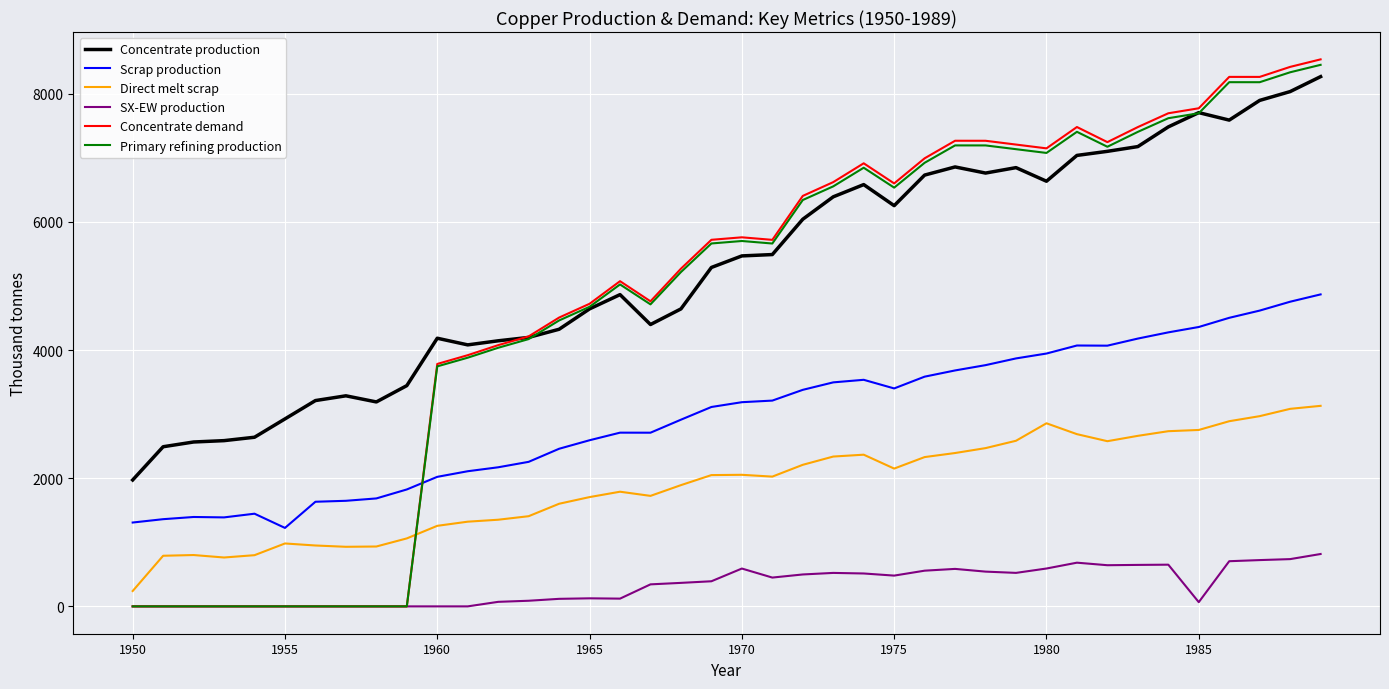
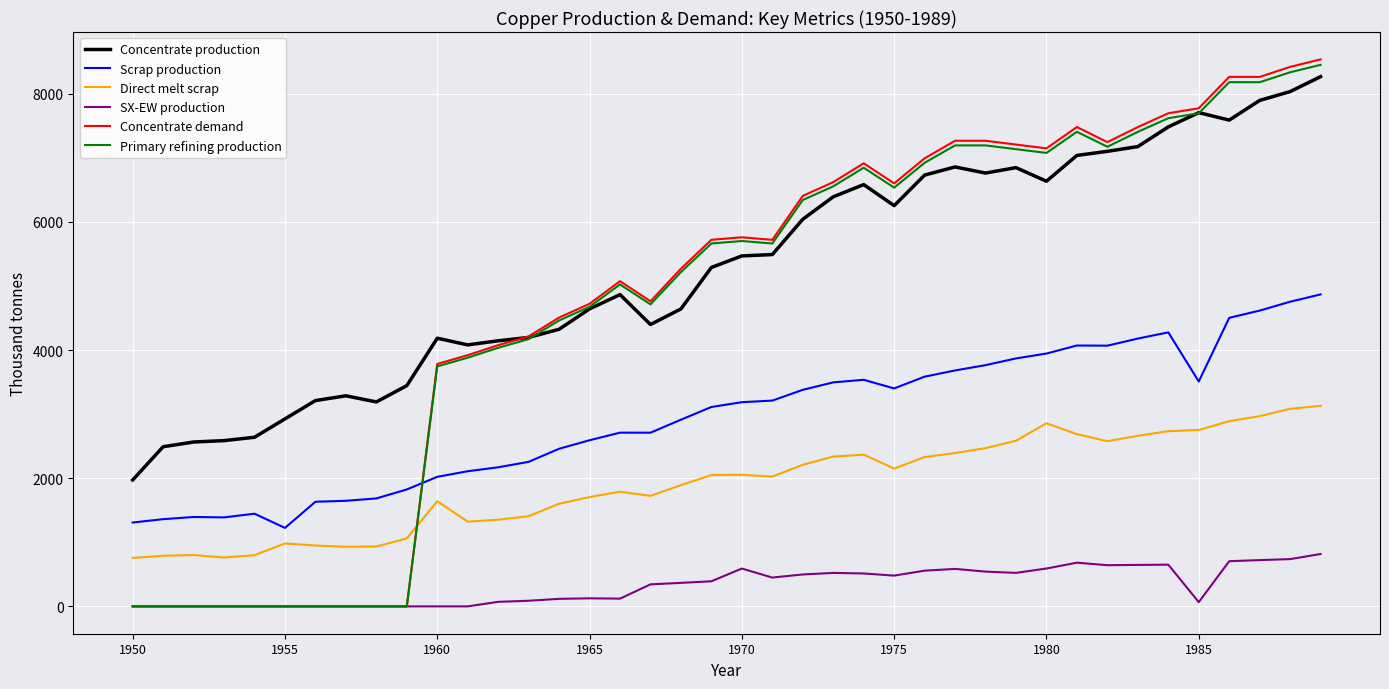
  {
    "Concentrate production": {
      "1950": 2000,
      "1955": 2900,
      "1960": 4200,
      "1970": 5500,
      "1975": 6300,
      "1980": 6600
    },
    "Scrap production": {
      "1950": 1300,
      "1955": 1200,
      "1960": 2000,
      "1965": 2600,
      "1970": 3200,
      "1975": 3400,
      "1980": 3900,
-     "1985": 4400
+     "1985": 3500
    },
    "Direct melt scrap": {
-     "1950": 200,
+     "1950": 800,
      "1955": 1000,
-     "1960": 1300,
+     "1960": 1600,
      "1965": 1700,
      "1970": 2100,
      "1975": 2200,
      "1980": 2900,
      "1985": 2800
    },
    "SX-EW production": {
      "1960": 0,
      "1965": 100,
      "1970": 600,
      "1975": 500,
      "1980": 600,
      "1985": 100
    },
    "Concentrate demand": {
      "1965": 4700,
      "1970": 5800,
      "1975": 6600,
      "1980": 7100,
      "1985": 7800
    },
    "Primary refining production": {
      "1970": 5700,
      "1975": 6500,
      "1980": 7100
    }
  }
